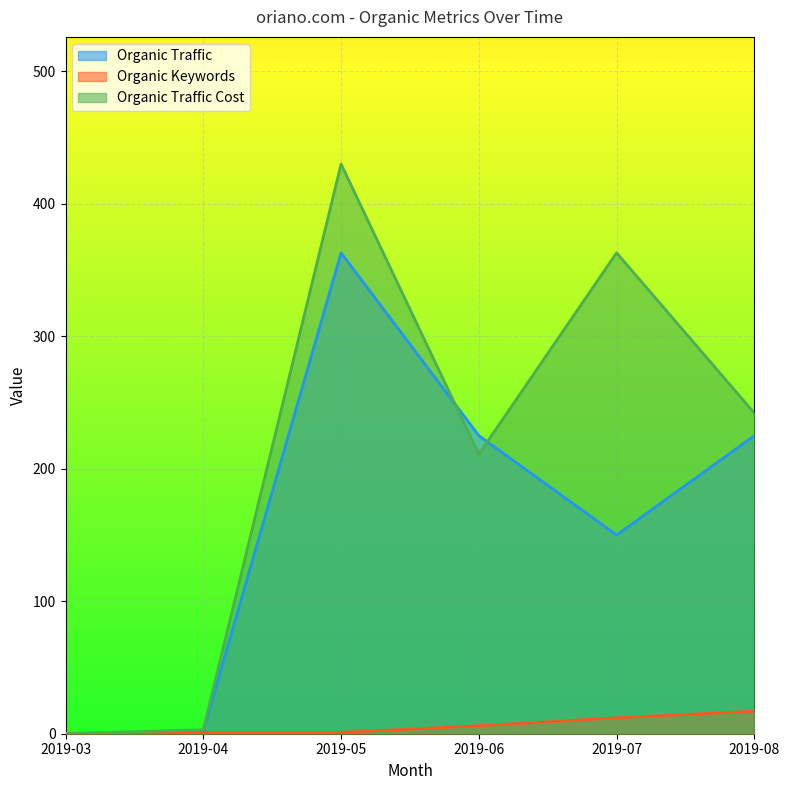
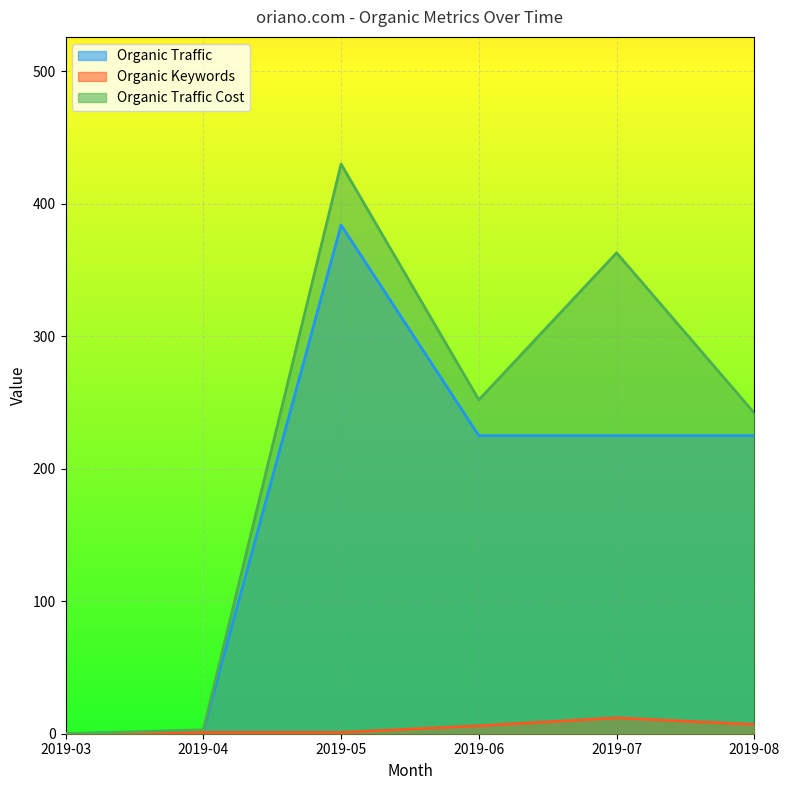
  {
    "Organic Traffic": {
-     "2019-05": 363,
+     "2019-05": 384,
      "2019-06": 225,
-     "2019-07": 150,
+     "2019-07": 225,
      "2019-08": 225
    },
    "Organic Keywords": {
      "2019-05": 1,
      "2019-06": 6,
      "2019-07": 12,
-     "2019-08": 17
+     "2019-08": 7
    },
    "Organic Traffic Cost": {
      "2019-05": 430,
-     "2019-06": 211,
+     "2019-06": 252,
      "2019-07": 363,
      "2019-08": 242
    }
  }
